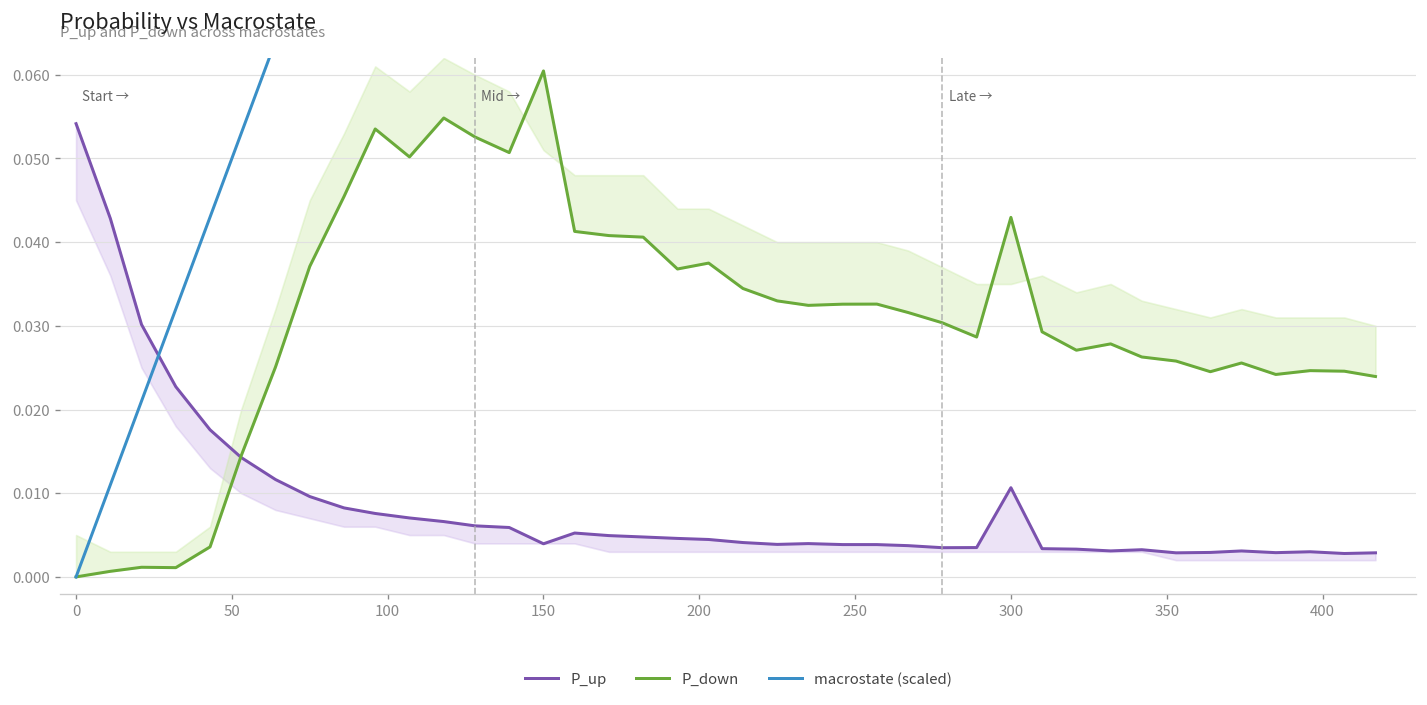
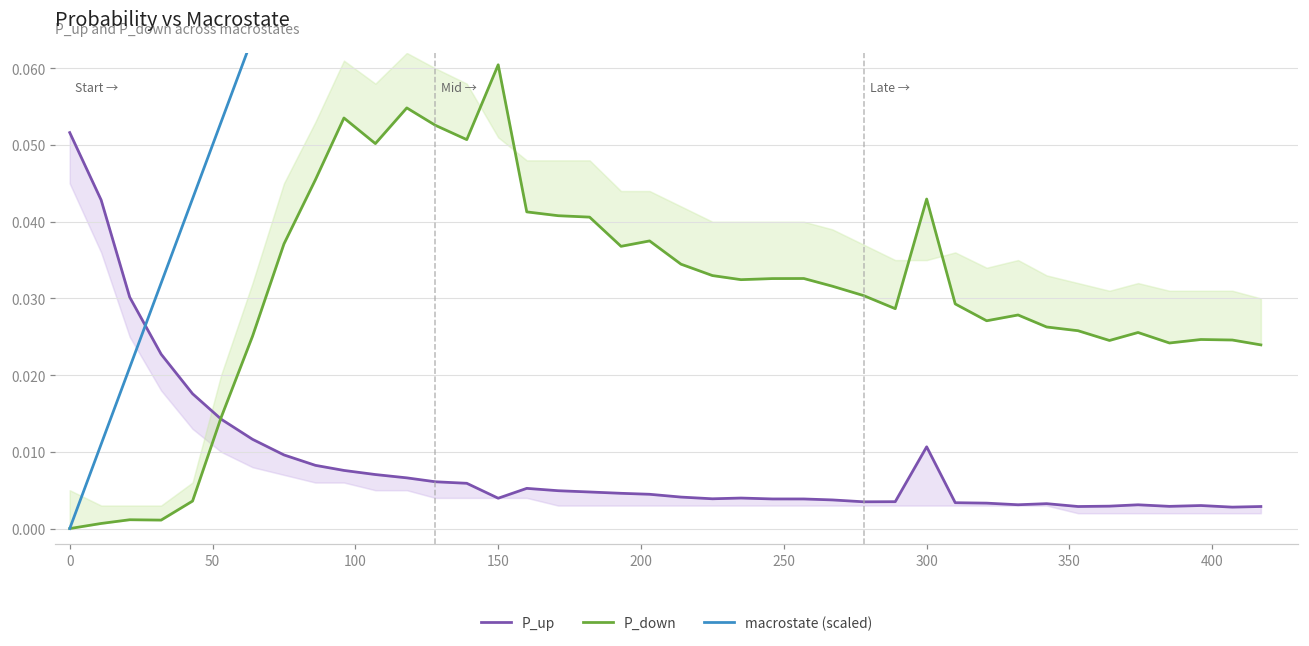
  {
    "P_up": {
-     "0": 0.054,
+     "0": 0.052,
      "150": 0.004,
      "300": 0.011
    }
  }
